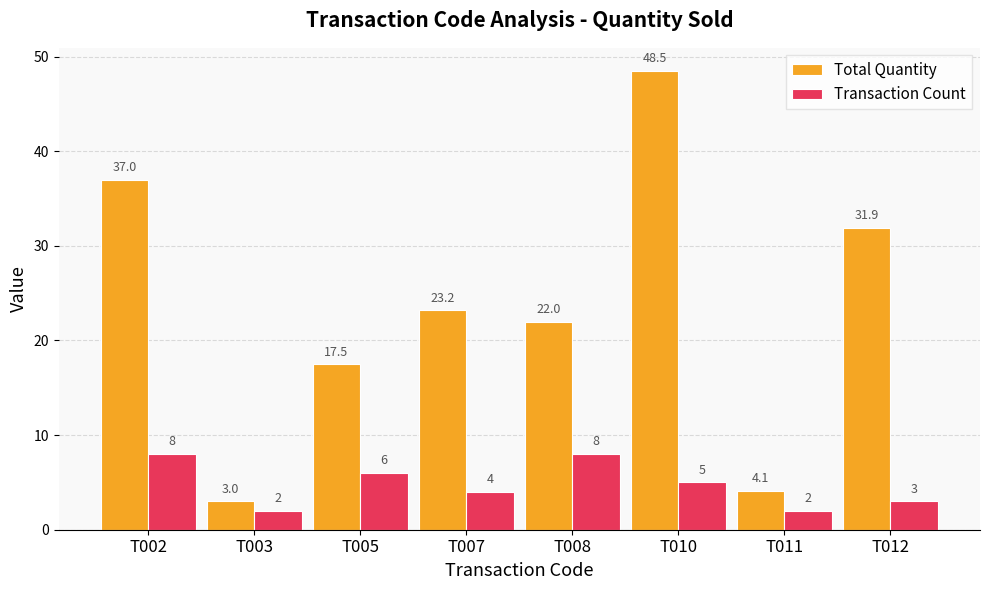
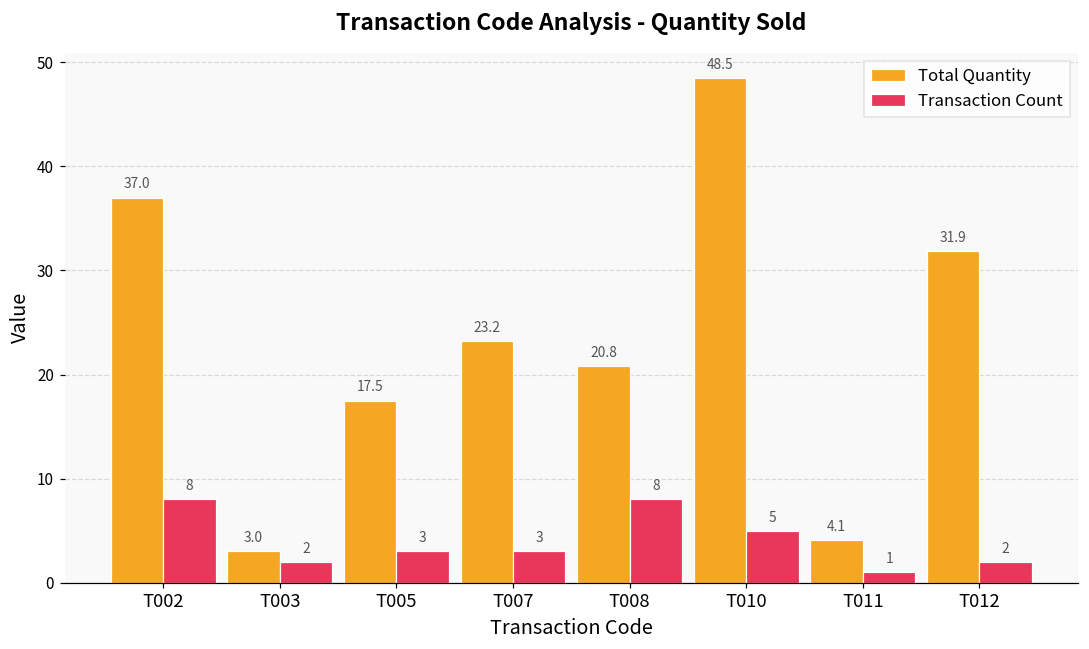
  {
    "Total Quantity": {
      "T002": 37.0,
      "T003": 3.0,
      "T005": 17.5,
      "T007": 23.2,
-     "T008": 22.0,
+     "T008": 20.8,
      "T010": 48.5,
      "T011": 4.1,
      "T012": 31.9
    },
    "Transaction Count": {
      "T002": 8,
      "T003": 2,
-     "T005": 6,
-     "T007": 4,
+     "T005": 3,
+     "T007": 3,
      "T008": 8,
      "T010": 5,
-     "T011": 2,
-     "T012": 3
+     "T011": 1,
+     "T012": 2
    }
  }
